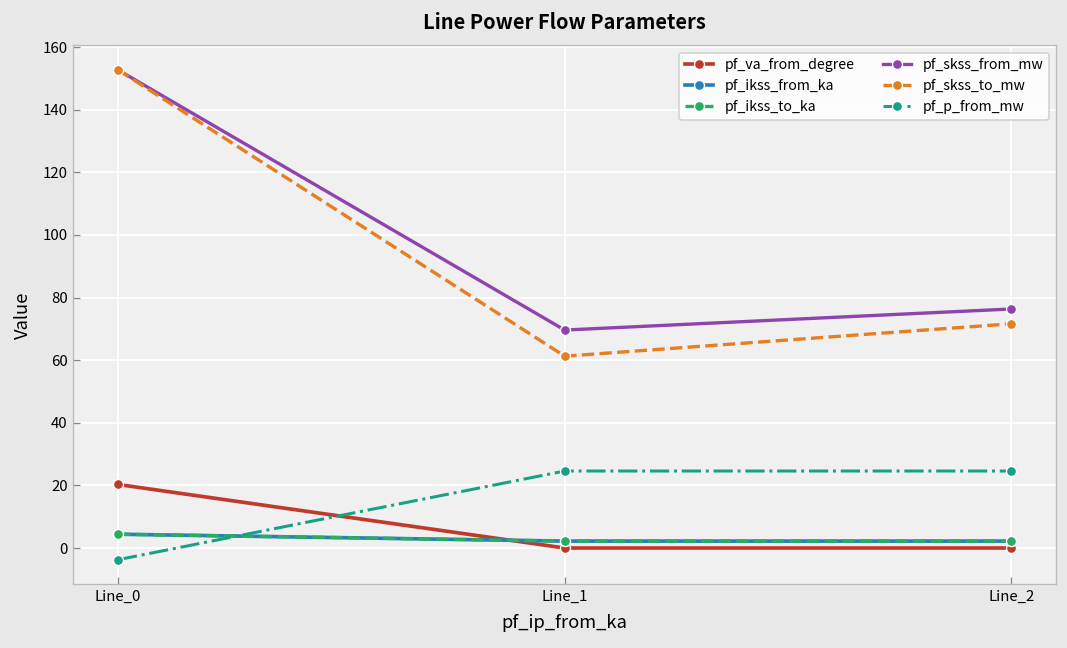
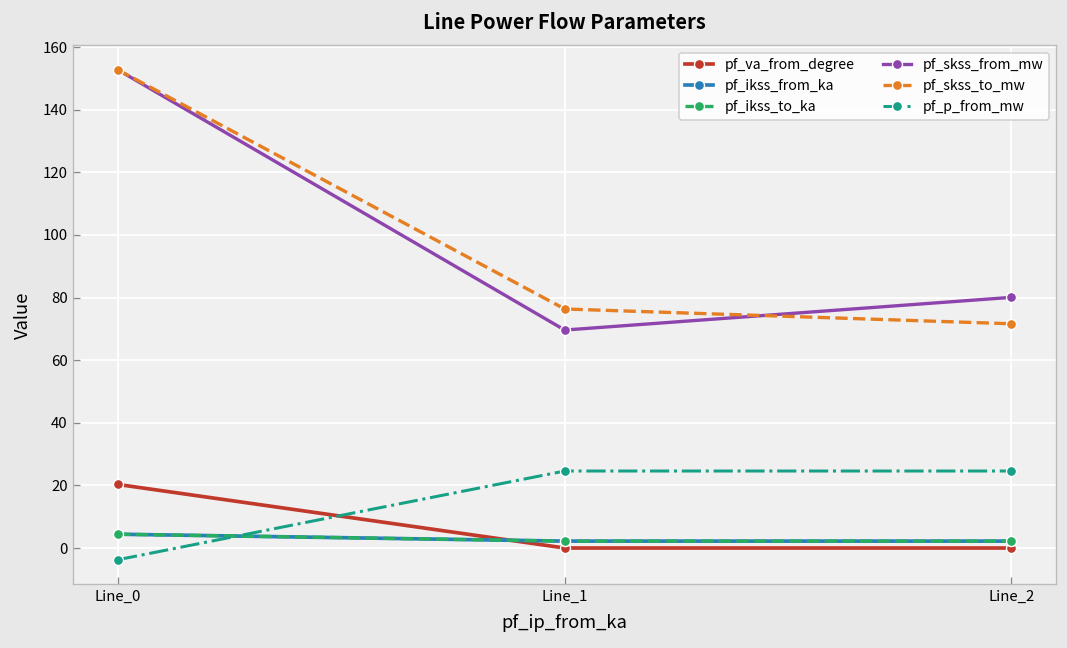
  {
    "pf_va_from_degree": {
      "Line_0": 20,
      "Line_1": 0,
      "Line_2": 0
    },
    "pf_skss_from_mw": {
      "Line_1": 70,
-     "Line_2": 76
+     "Line_2": 80
    },
    "pf_skss_to_mw": {
-     "Line_1": 61,
+     "Line_1": 76,
      "Line_2": 72
    }
  }
